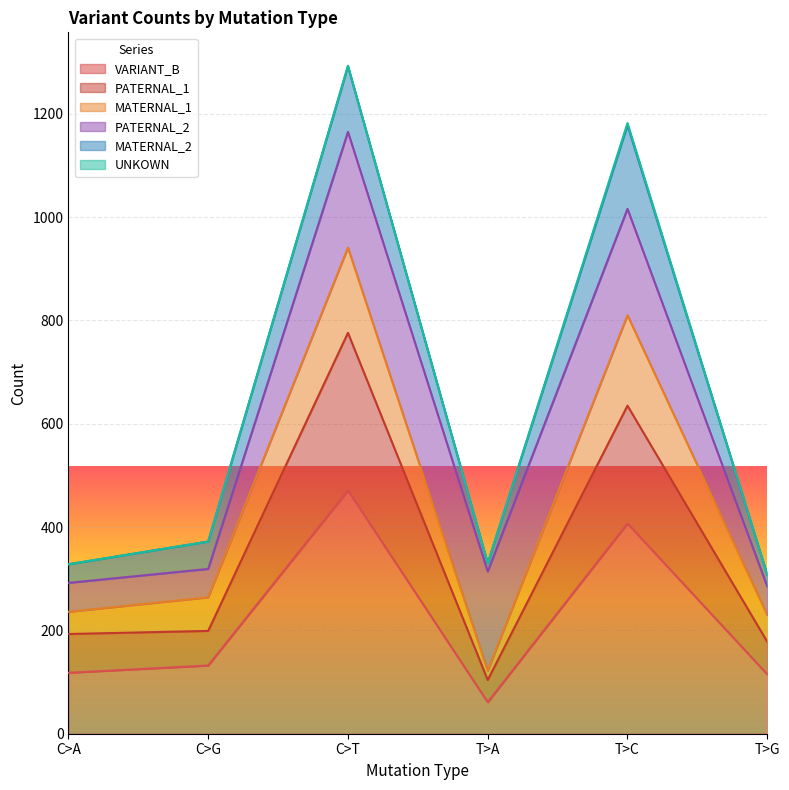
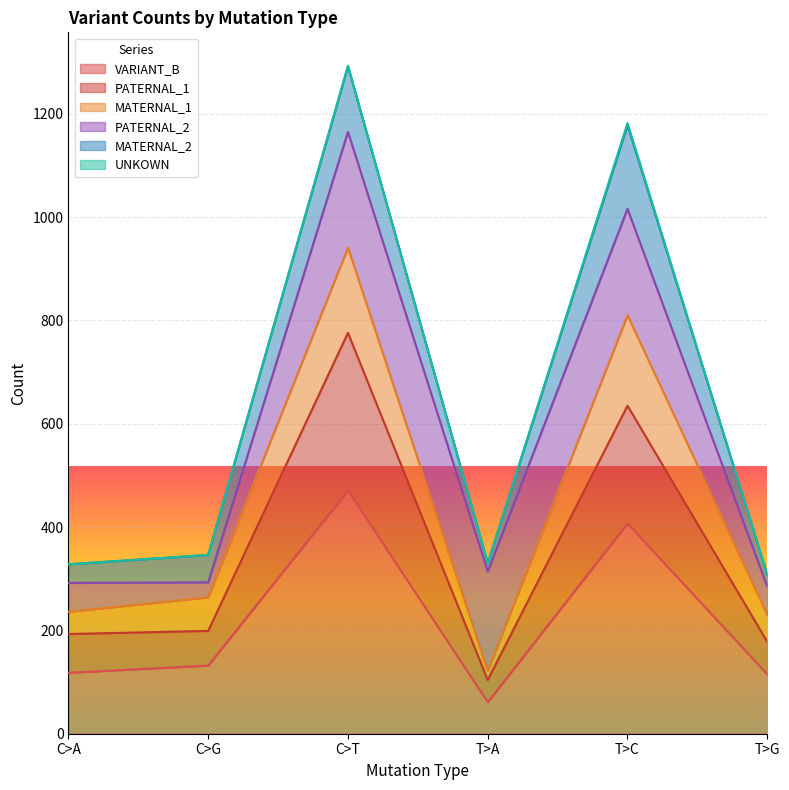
  {
    "PATERNAL_2": {
      "C>A": 60,
-     "C>G": 60,
+     "C>G": 30,
      "C>T": 220,
      "T>A": 190,
      "T>C": 210,
      "T>G": 60
    }
  }
